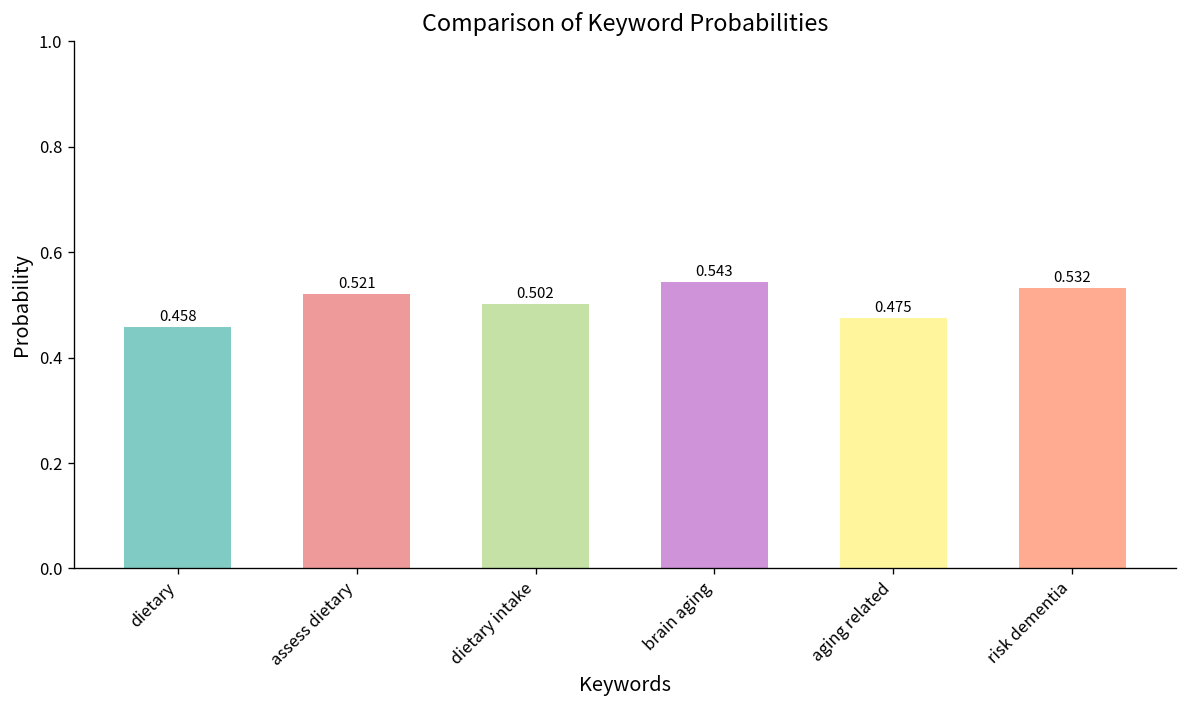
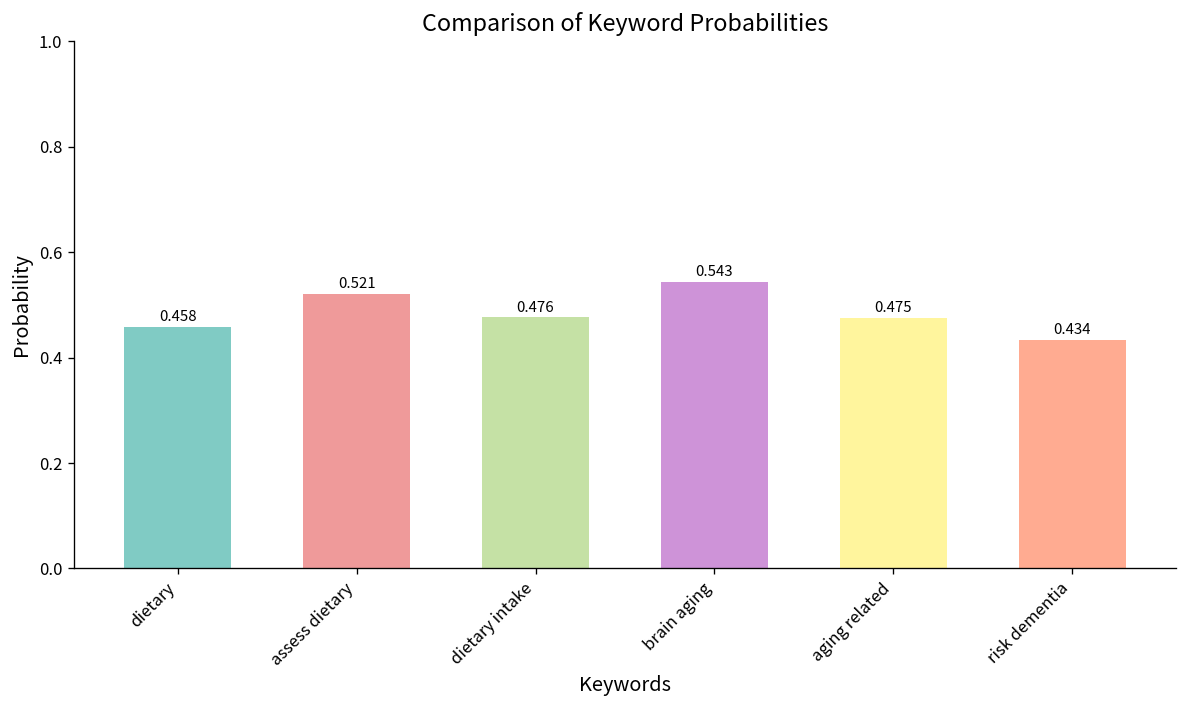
  {
    "dietary": 0.458,
    "assess dietary": 0.521,
-   "dietary intake": 0.502,
+   "dietary intake": 0.476,
    "brain aging": 0.543,
    "aging related": 0.475,
-   "risk dementia": 0.532
+   "risk dementia": 0.434
  }
